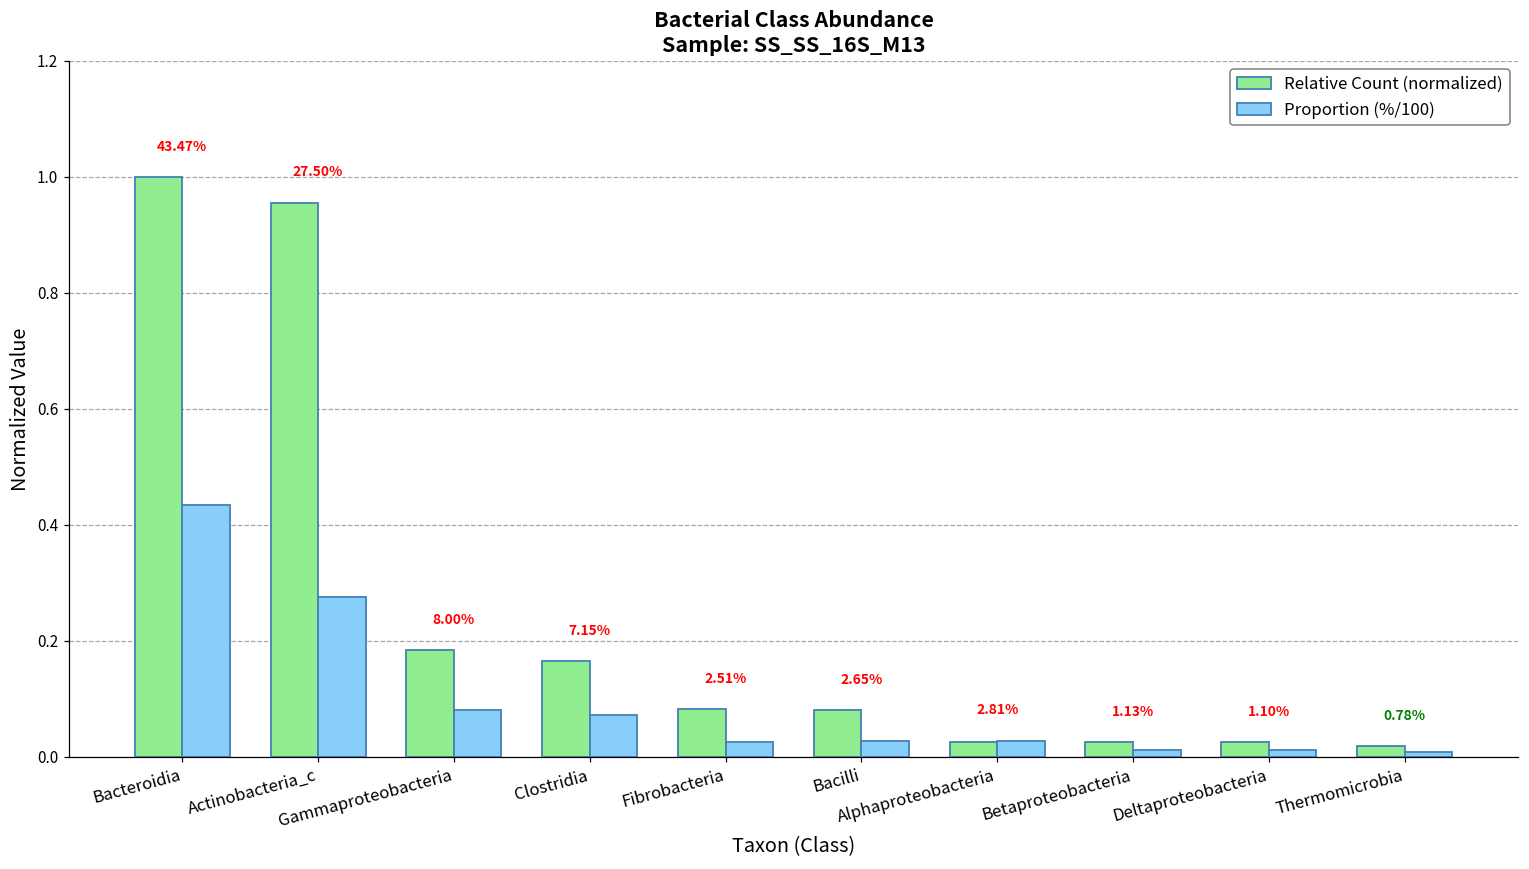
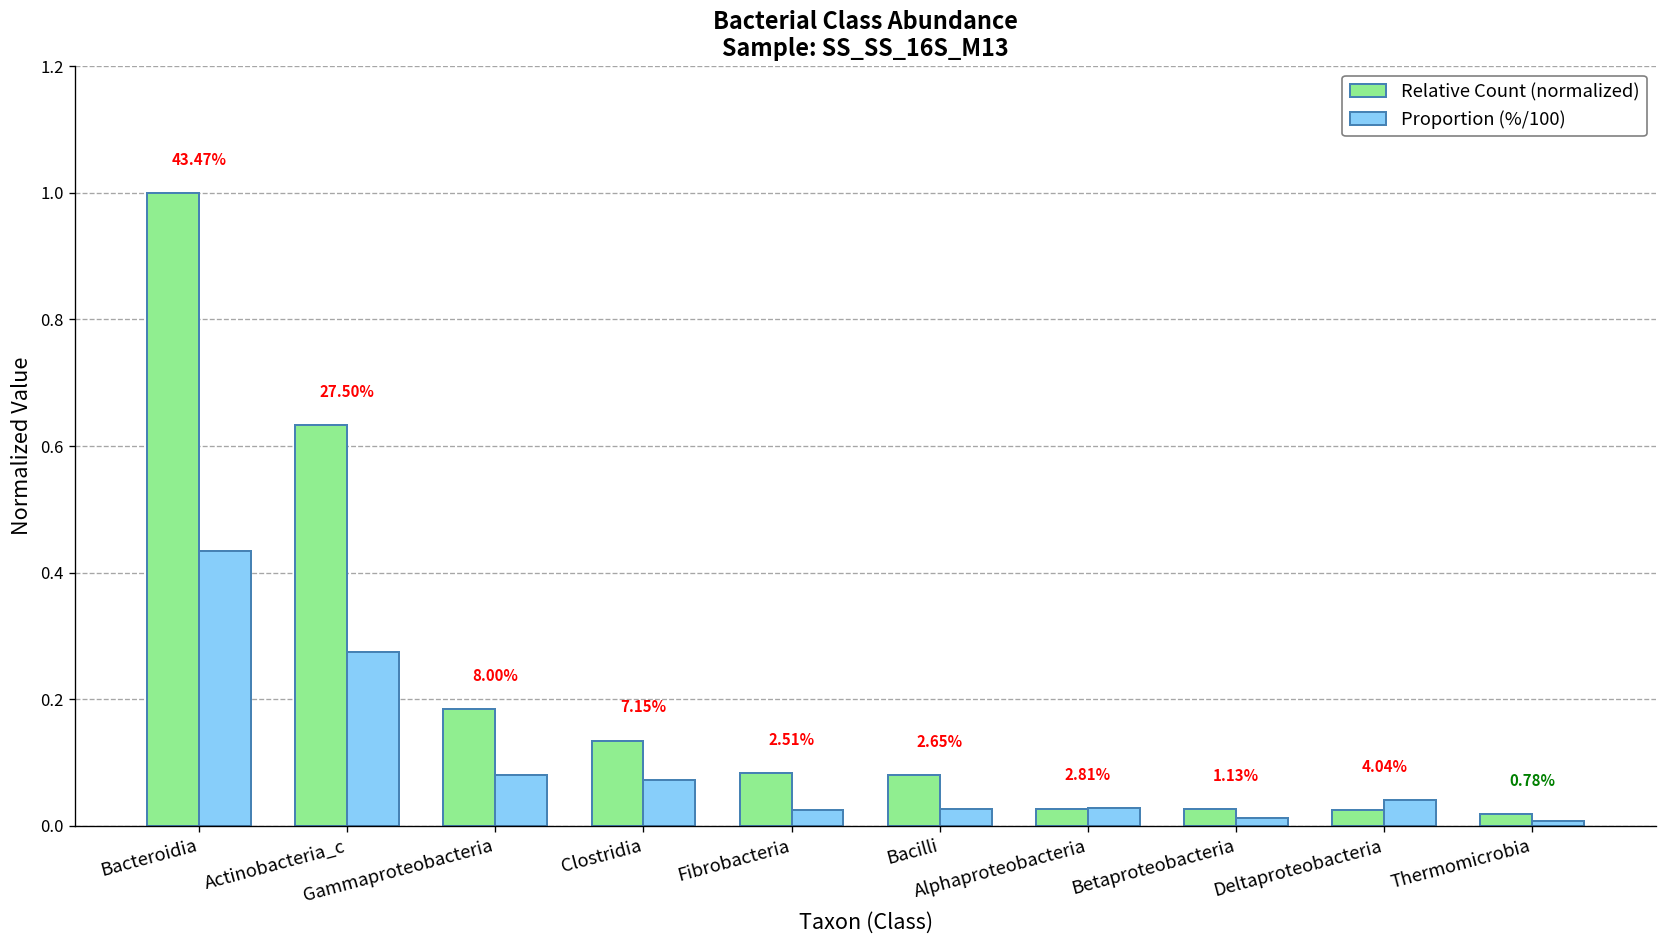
  {
    "Relative Count (normalized)": {
-     "Actinobacteria_c": "0.96",
-     "Clostridia": "0.16",
+     "Actinobacteria_c": "0.63",
+     "Clostridia": "0.13",
      "Alphaproteobacteria": "0.03",
      "Deltaproteobacteria": "0.03"
    },
    "Proportion (%/100)": {
      "Alphaproteobacteria": "2.81%",
-     "Deltaproteobacteria": "1.10%"
+     "Deltaproteobacteria": "4.04%"
    }
  }
